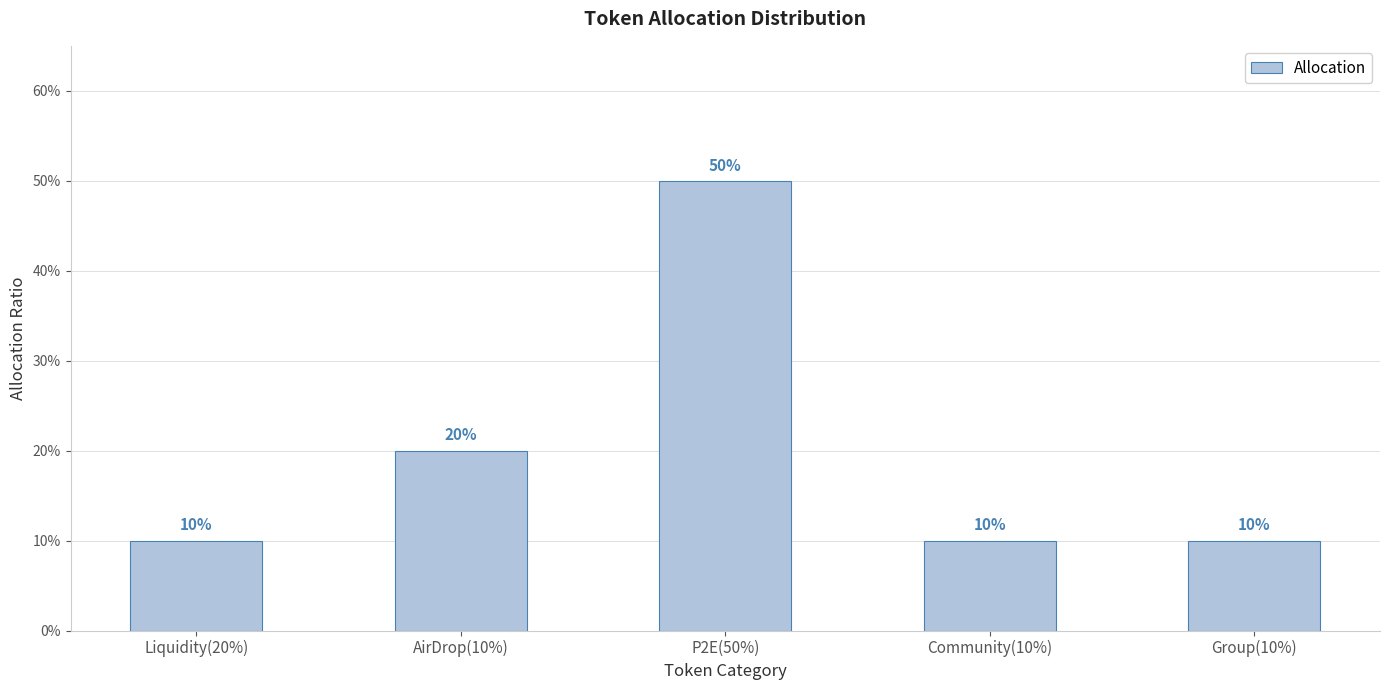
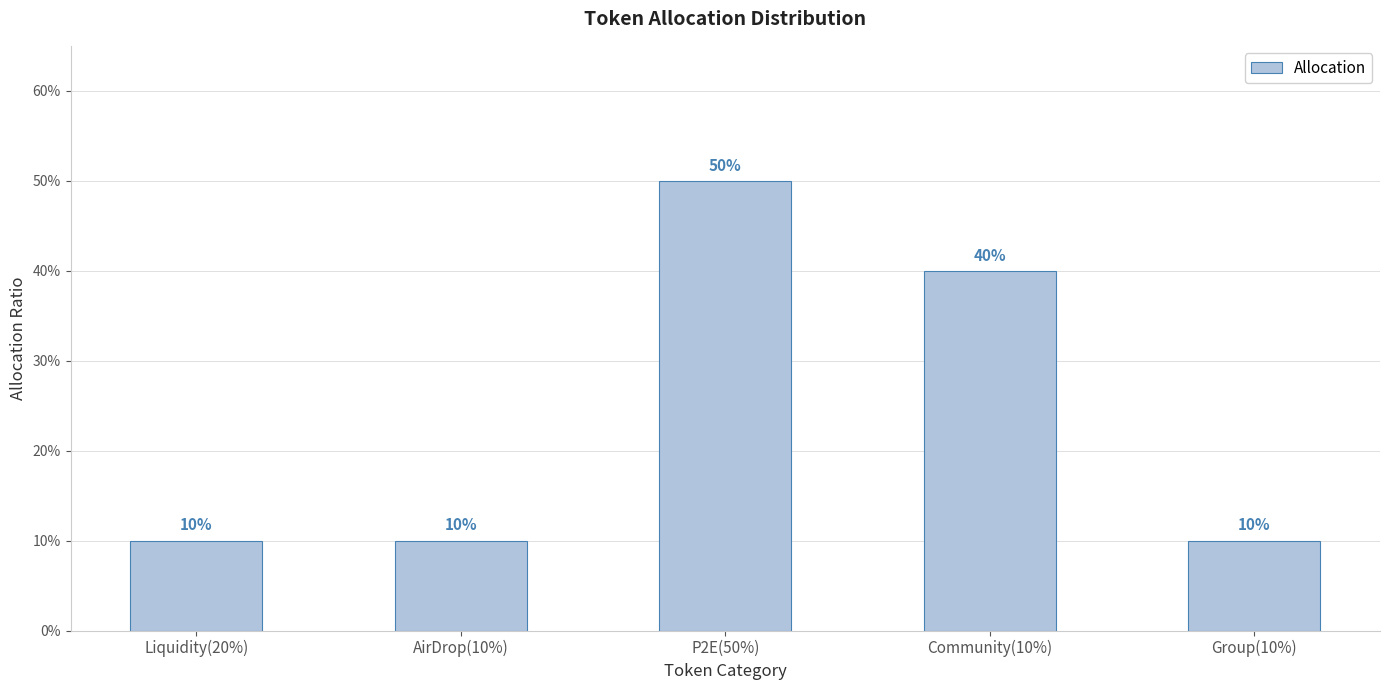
  {
    "Liquidity(20%)": "10%",
-   "AirDrop(10%)": "20%",
+   "AirDrop(10%)": "10%",
    "P2E(50%)": "50%",
-   "Community(10%)": "10%",
+   "Community(10%)": "40%",
    "Group(10%)": "10%"
  }
